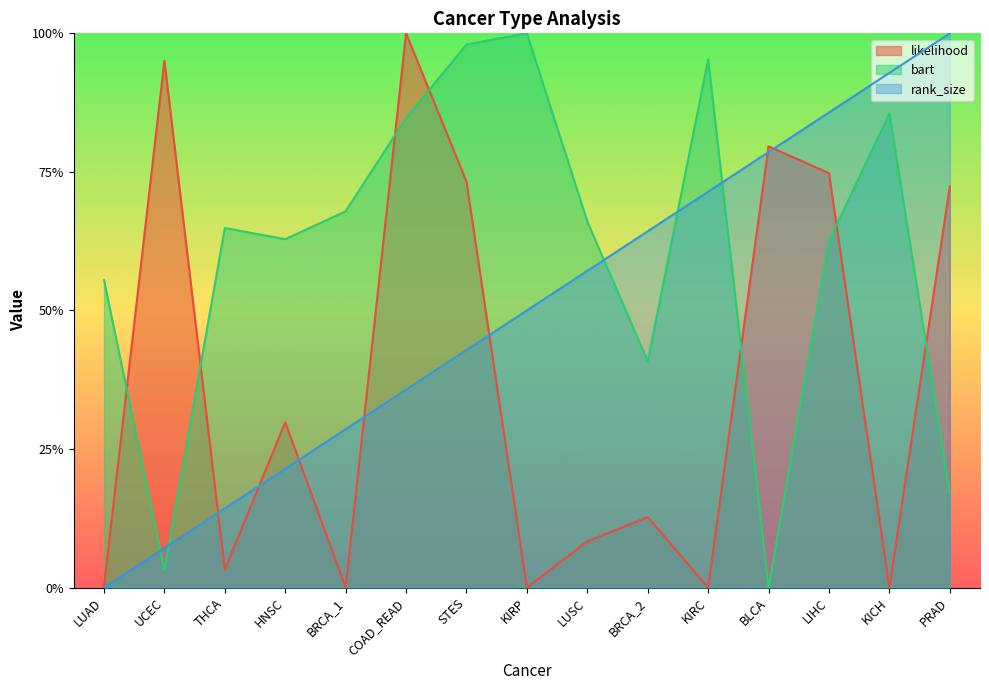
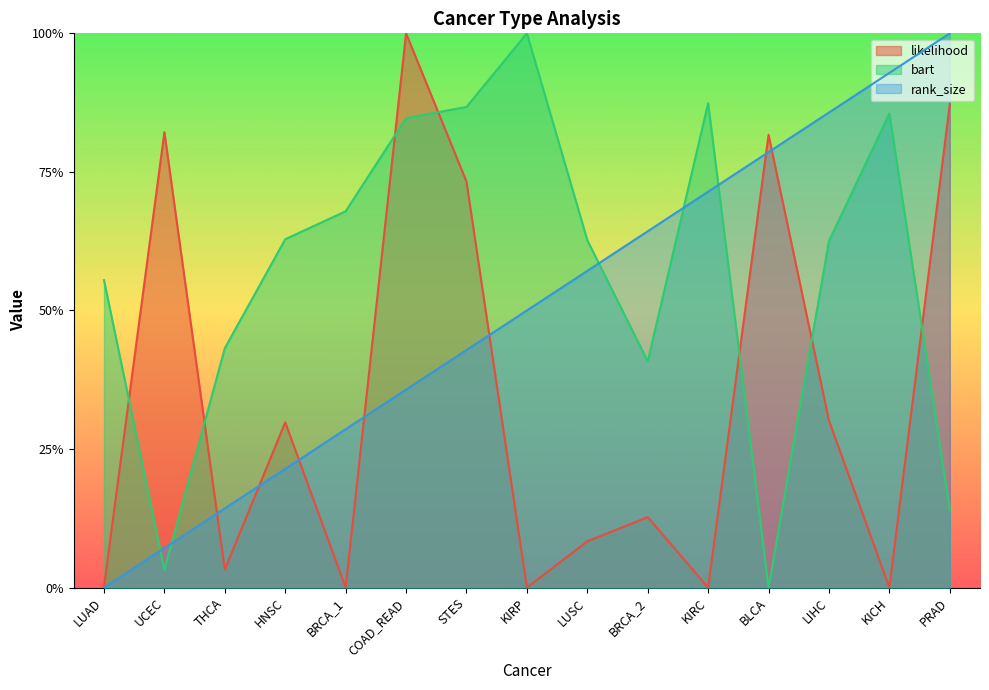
  {
    "likelihood": {
-     "UCEC": "95%",
+     "UCEC": "82%",
      "THCA": "3%",
      "HNSC": "30%",
      "BRCA_1": "0%",
      "COAD_READ": "100%",
      "STES": "73%",
      "KIRP": "0%",
      "LUSC": "8%",
      "BRCA_2": "13%",
      "KIRC": "0%",
-     "BLCA": "80%",
-     "LIHC": "75%",
+     "BLCA": "82%",
+     "LIHC": "30%",
      "KICH": "0%",
-     "PRAD": "72%"
+     "PRAD": "87%"
    },
    "bart": {
      "LUAD": "55%",
      "UCEC": "3%",
-     "THCA": "65%",
+     "THCA": "43%",
      "HNSC": "63%",
      "BRCA_1": "68%",
      "COAD_READ": "85%",
-     "STES": "98%",
+     "STES": "87%",
      "KIRP": "100%",
-     "LUSC": "66%",
+     "LUSC": "63%",
      "BRCA_2": "41%",
-     "KIRC": "95%",
+     "KIRC": "87%",
      "BLCA": "0%",
      "LIHC": "63%",
      "KICH": "86%",
-     "PRAD": "17%"
+     "PRAD": "14%"
    },
    "rank_size": {
      "UCEC": "7%",
      "THCA": "14%",
      "HNSC": "21%",
      "BRCA_1": "29%",
      "COAD_READ": "36%",
      "STES": "43%",
      "KIRP": "50%",
      "LUSC": "57%",
      "BRCA_2": "64%",
      "KIRC": "71%",
      "BLCA": "79%",
      "LIHC": "86%",
      "PRAD": "100%"
    }
  }
